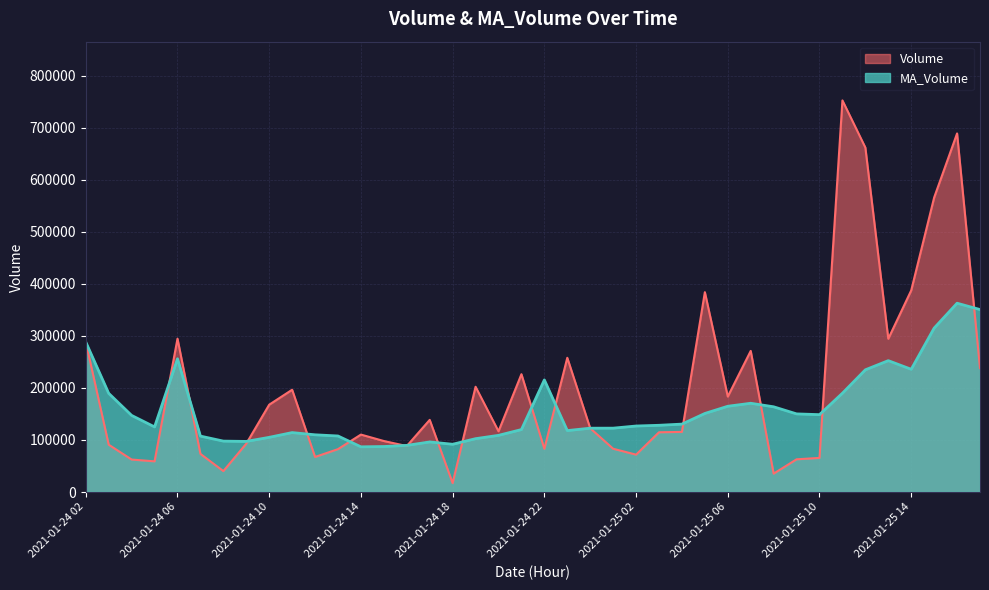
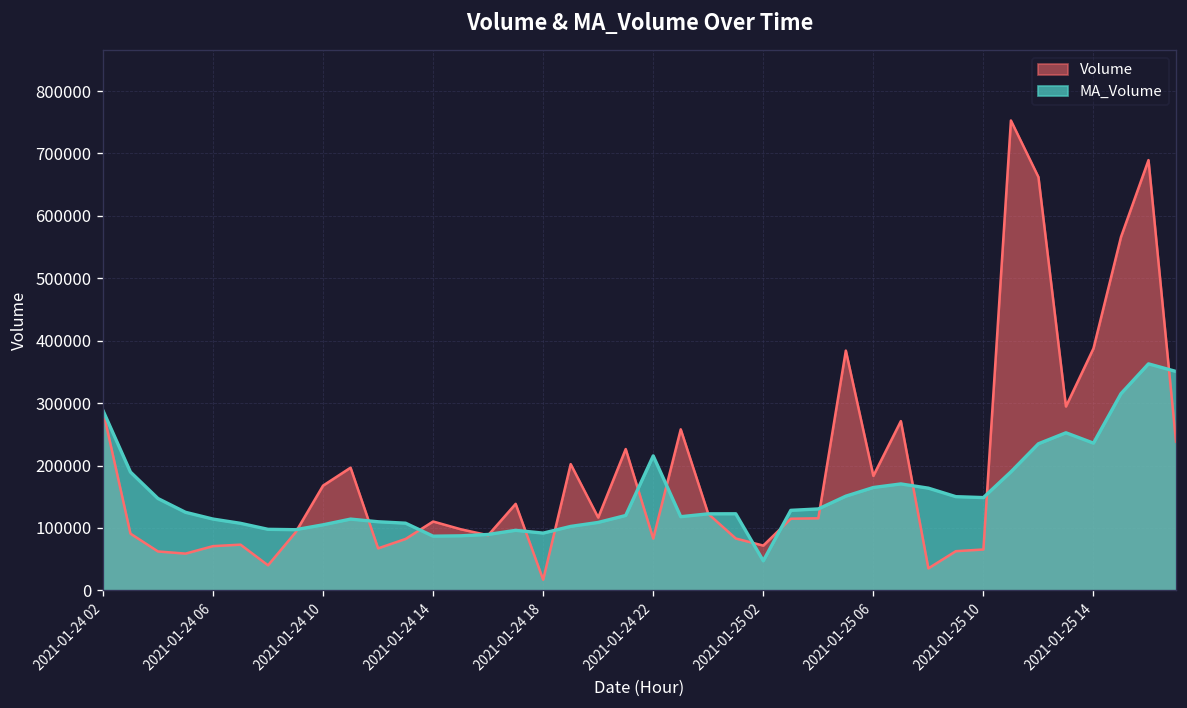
  {
    "Volume": {
-     "2021-01-24 06": 290000,
+     "2021-01-24 06": 70000,
      "2021-01-24 10": 170000,
      "2021-01-24 14": 110000,
      "2021-01-24 18": 20000,
      "2021-01-24 22": 80000,
      "2021-01-25 02": 70000,
      "2021-01-25 06": 180000,
      "2021-01-25 10": 70000,
      "2021-01-25 14": 390000
    },
    "MA_Volume": {
-     "2021-01-24 06": 260000,
+     "2021-01-24 06": 110000,
      "2021-01-24 10": 110000,
      "2021-01-24 14": 90000,
      "2021-01-24 18": 90000,
      "2021-01-24 22": 220000,
-     "2021-01-25 02": 130000,
+     "2021-01-25 02": 50000,
      "2021-01-25 06": 160000,
      "2021-01-25 10": 150000,
      "2021-01-25 14": 240000
    }
  }
